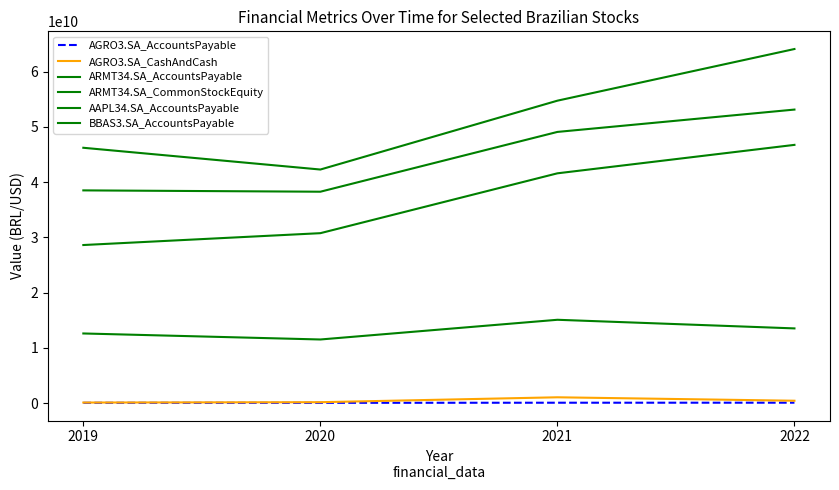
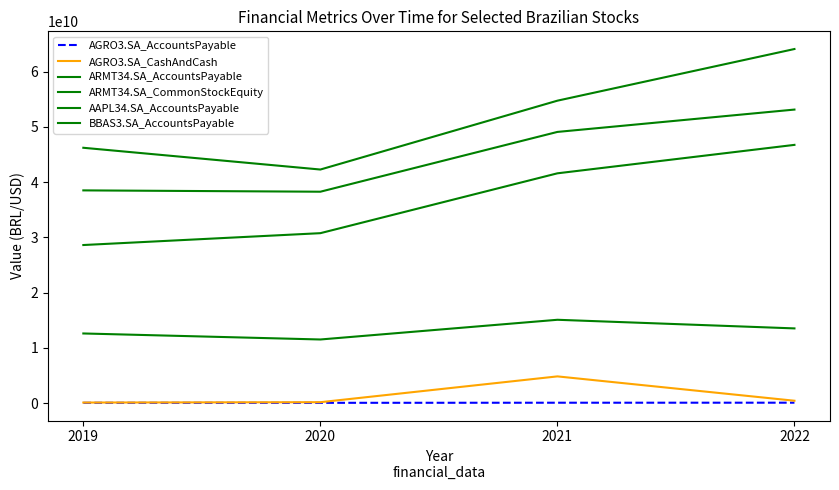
  {
    "AGRO3.SA_AccountsPayable": {
      "2021": 0
    },
    "AGRO3.SA_CashAndCash": {
-     "2021": 1000000000
+     "2021": 5000000000
    }
  }
